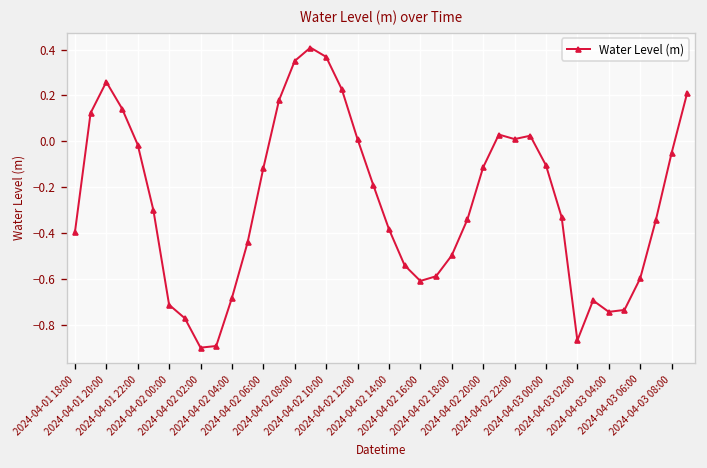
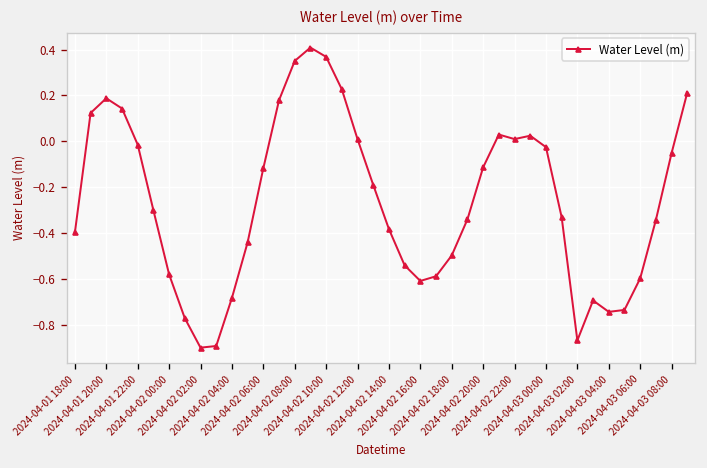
  {
    "2024-04-01 18:00": -0.40,
-   "2024-04-01 20:00": 0.26,
+   "2024-04-01 20:00": 0.19,
    "2024-04-01 22:00": -0.02,
-   "2024-04-02 00:00": -0.71,
+   "2024-04-02 00:00": -0.58,
    "2024-04-02 02:00": -0.90,
    "2024-04-02 04:00": -0.68,
    "2024-04-02 06:00": -0.12,
    "2024-04-02 08:00": 0.35,
    "2024-04-02 10:00": 0.37,
    "2024-04-02 12:00": 0.01,
    "2024-04-02 14:00": -0.38,
    "2024-04-02 16:00": -0.61,
    "2024-04-02 18:00": -0.50,
    "2024-04-02 20:00": -0.11,
    "2024-04-02 22:00": 0.01,
-   "2024-04-03 00:00": -0.11,
+   "2024-04-03 00:00": -0.03,
    "2024-04-03 02:00": -0.87,
    "2024-04-03 04:00": -0.74,
    "2024-04-03 06:00": -0.60,
    "2024-04-03 08:00": -0.05
  }
